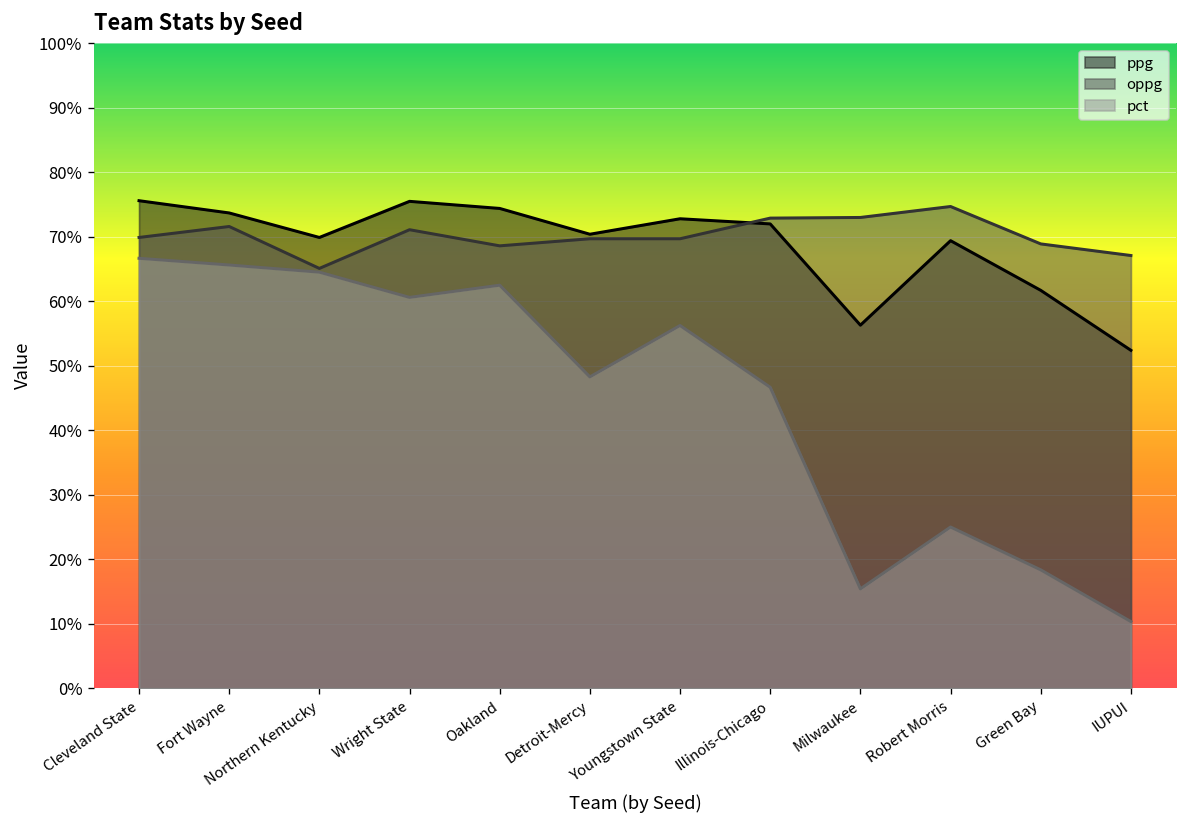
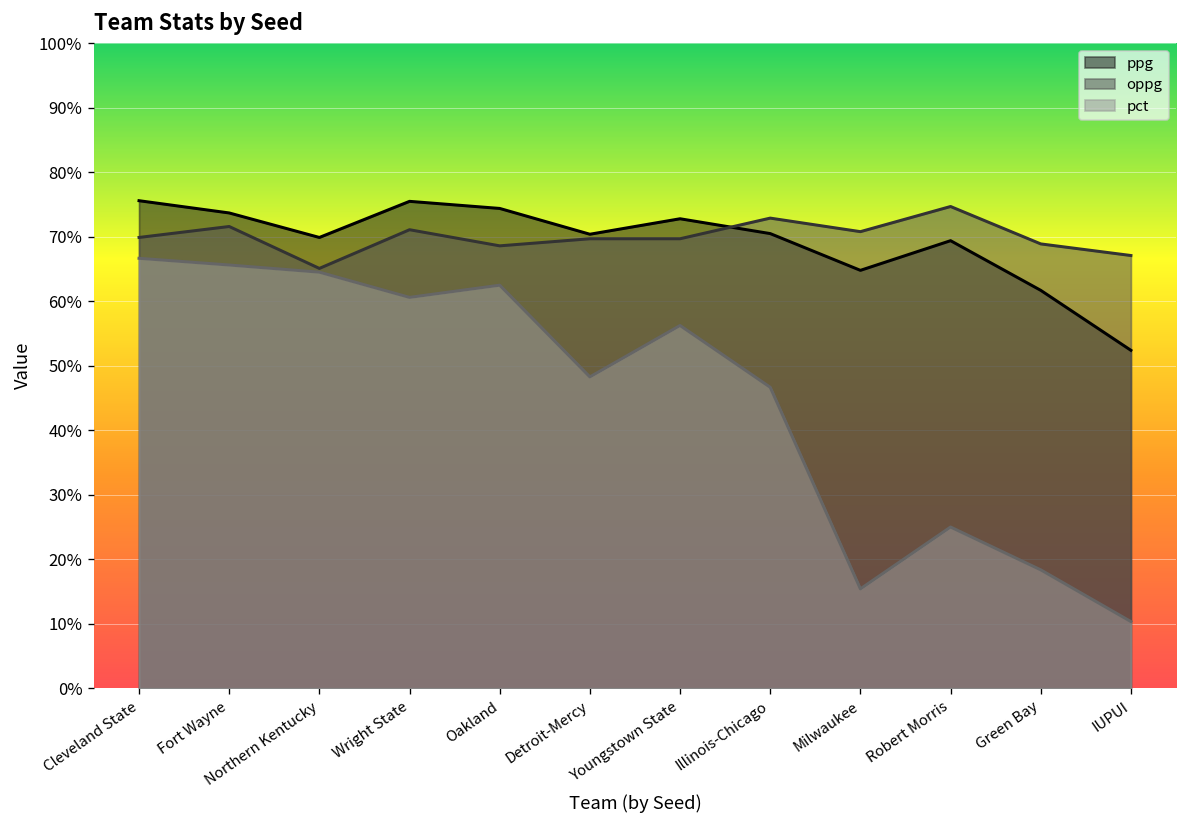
  {
    "ppg": {
      "Cleveland State": "76%",
      "Fort Wayne": "74%",
      "Northern Kentucky": "70%",
      "Wright State": "76%",
      "Oakland": "74%",
      "Detroit-Mercy": "70%",
      "Youngstown State": "73%",
-     "Illinois-Chicago": "72%",
-     "Milwaukee": "56%",
+     "Illinois-Chicago": "71%",
+     "Milwaukee": "65%",
      "Robert Morris": "69%",
      "Green Bay": "62%",
      "IUPUI": "52%"
    },
    "oppg": {
      "Cleveland State": "70%",
      "Fort Wayne": "72%",
      "Northern Kentucky": "65%",
      "Wright State": "71%",
      "Oakland": "69%",
      "Detroit-Mercy": "70%",
      "Youngstown State": "70%",
      "Illinois-Chicago": "73%",
-     "Milwaukee": "73%",
+     "Milwaukee": "71%",
      "Robert Morris": "75%",
      "Green Bay": "69%",
      "IUPUI": "67%"
    },
    "pct": {
      "Cleveland State": "67%",
      "Fort Wayne": "66%",
      "Northern Kentucky": "65%",
      "Wright State": "61%",
      "Oakland": "63%",
      "Detroit-Mercy": "48%",
      "Youngstown State": "56%",
      "Illinois-Chicago": "47%",
      "Milwaukee": "15%",
      "Robert Morris": "25%",
      "Green Bay": "18%",
      "IUPUI": "10%"
    }
  }
